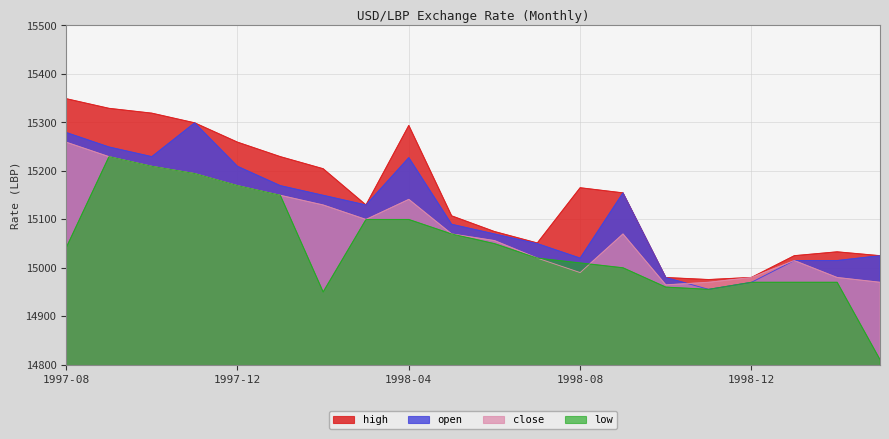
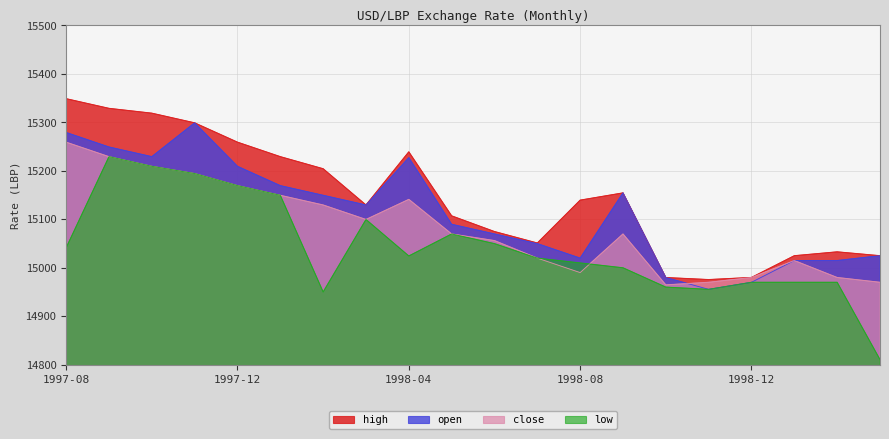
  {
    "high": {
      "1997-08": 15350,
      "1997-12": 15260,
-     "1998-04": 15290,
-     "1998-08": 15170
+     "1998-04": 15240,
+     "1998-08": 15140
    },
    "open": {
      "1997-08": 15280,
      "1997-12": 15210,
      "1998-04": 15230,
      "1998-08": 15020
    },
    "close": {
      "1997-08": 15260,
      "1998-04": 15140,
      "1998-08": 14990
    },
    "low": {
      "1997-08": 15040,
-     "1998-04": 15100,
+     "1998-04": 15020,
      "1998-08": 15010
    }
  }
